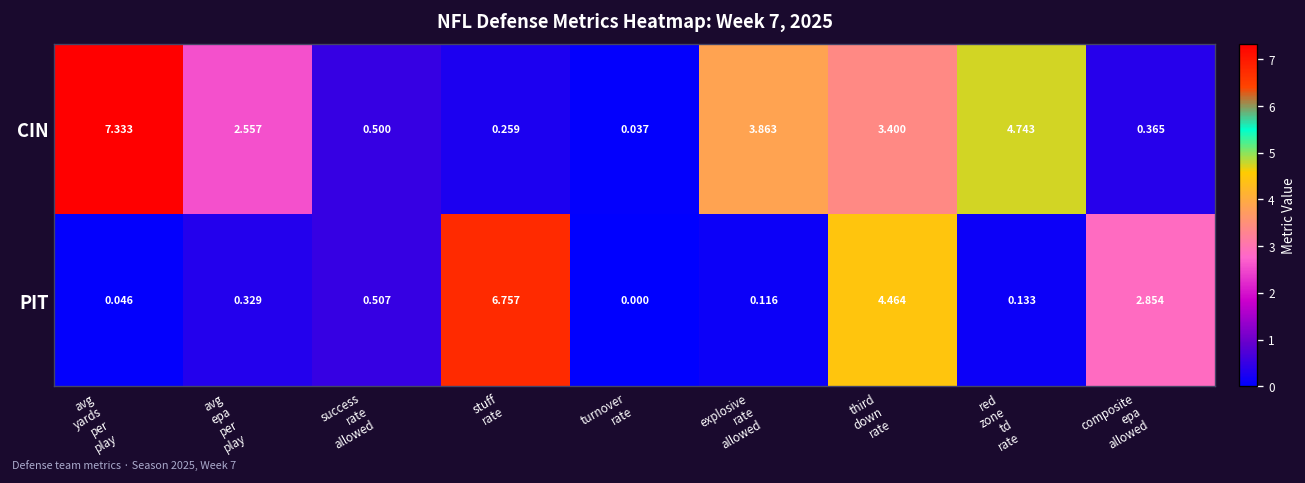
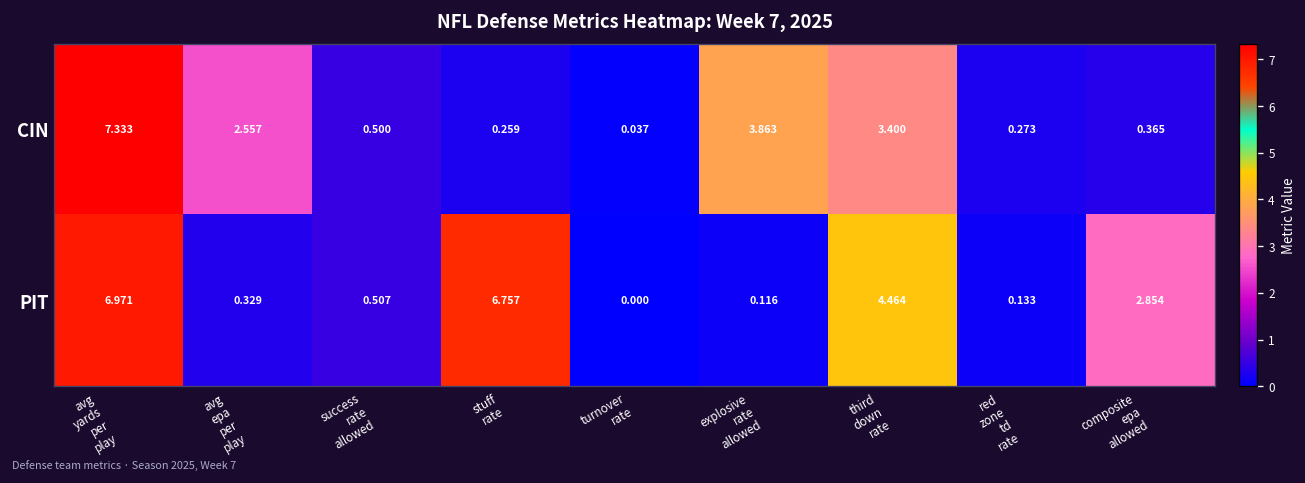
  {
    "CIN": {
      "avg yards per play": 7.333,
      "avg epa per play": 2.557,
      "success rate allowed": 0.500,
      "stuff rate": 0.259,
      "turnover rate": 0.037,
      "explosive rate allowed": 3.863,
      "third down rate": 3.400,
-     "red zone td rate": 4.743,
+     "red zone td rate": 0.273,
      "composite epa allowed": 0.365
    },
    "PIT": {
-     "avg yards per play": 0.046,
+     "avg yards per play": 6.971,
      "avg epa per play": 0.329,
      "success rate allowed": 0.507,
      "stuff rate": 6.757,
      "turnover rate": 0.000,
      "explosive rate allowed": 0.116,
      "third down rate": 4.464,
      "red zone td rate": 0.133,
      "composite epa allowed": 2.854
    }
  }
